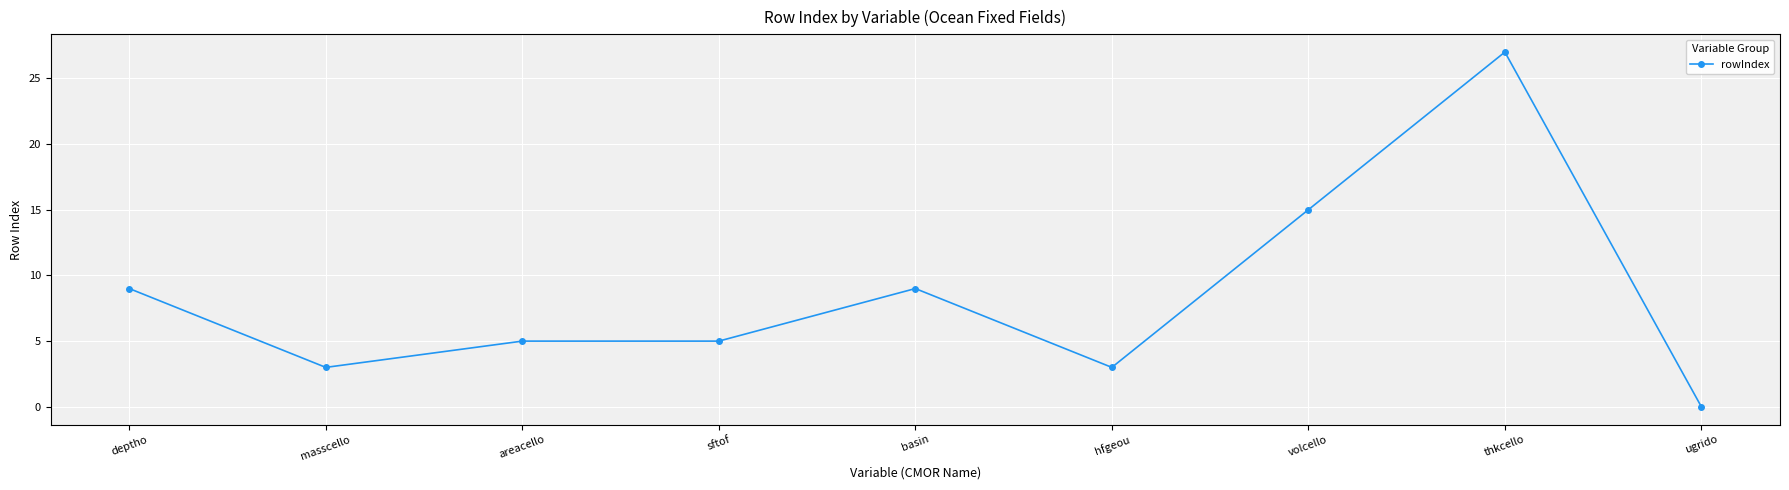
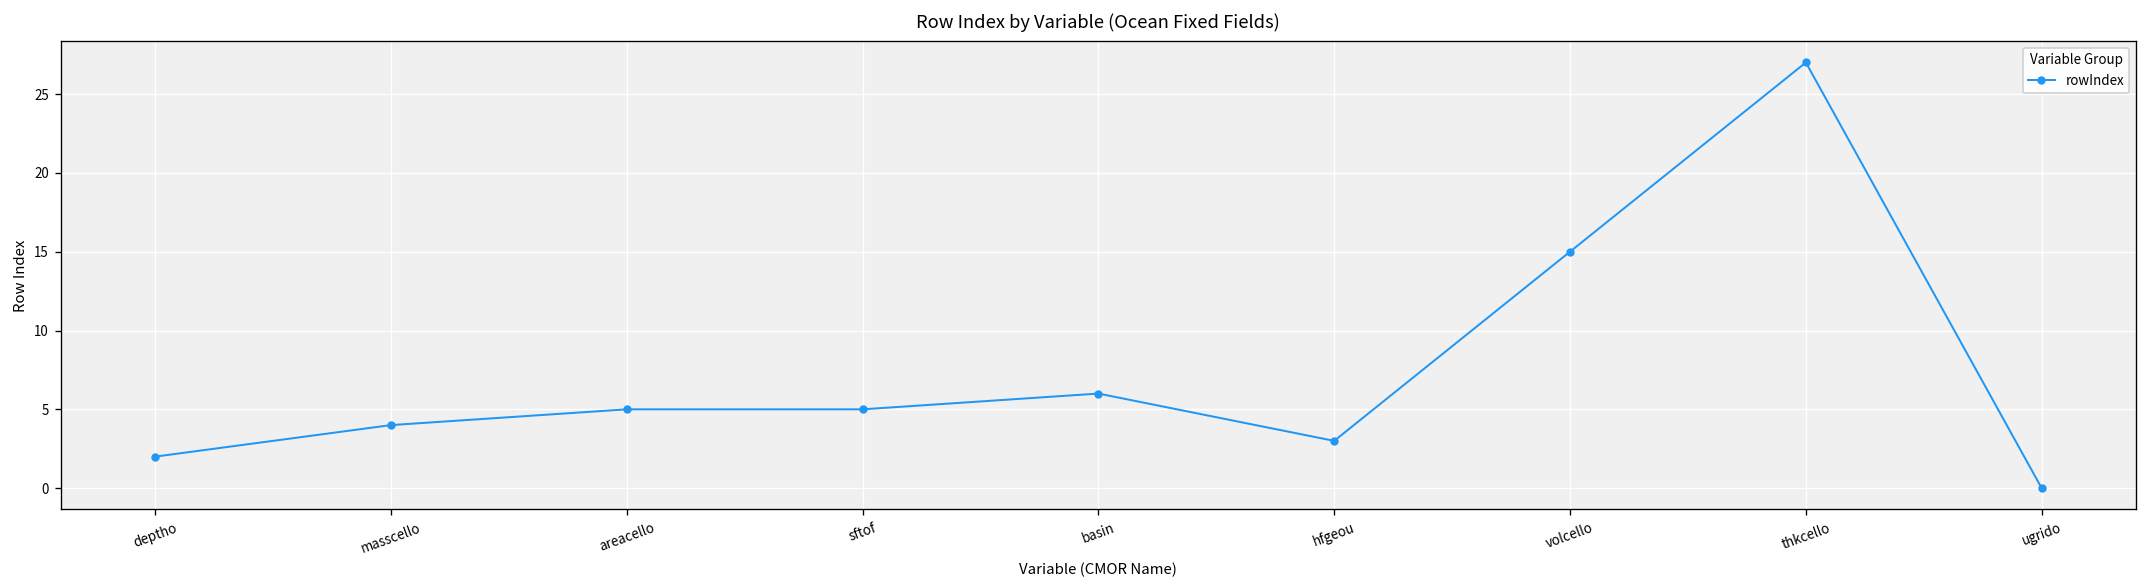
  {
-   "deptho": 9,
-   "masscello": 3,
+   "deptho": 2,
+   "masscello": 4,
    "areacello": 5,
    "sftof": 5,
-   "basin": 9,
+   "basin": 6,
    "hfgeou": 3,
    "volcello": 15,
    "thkcello": 27,
    "ugrido": 0
  }
